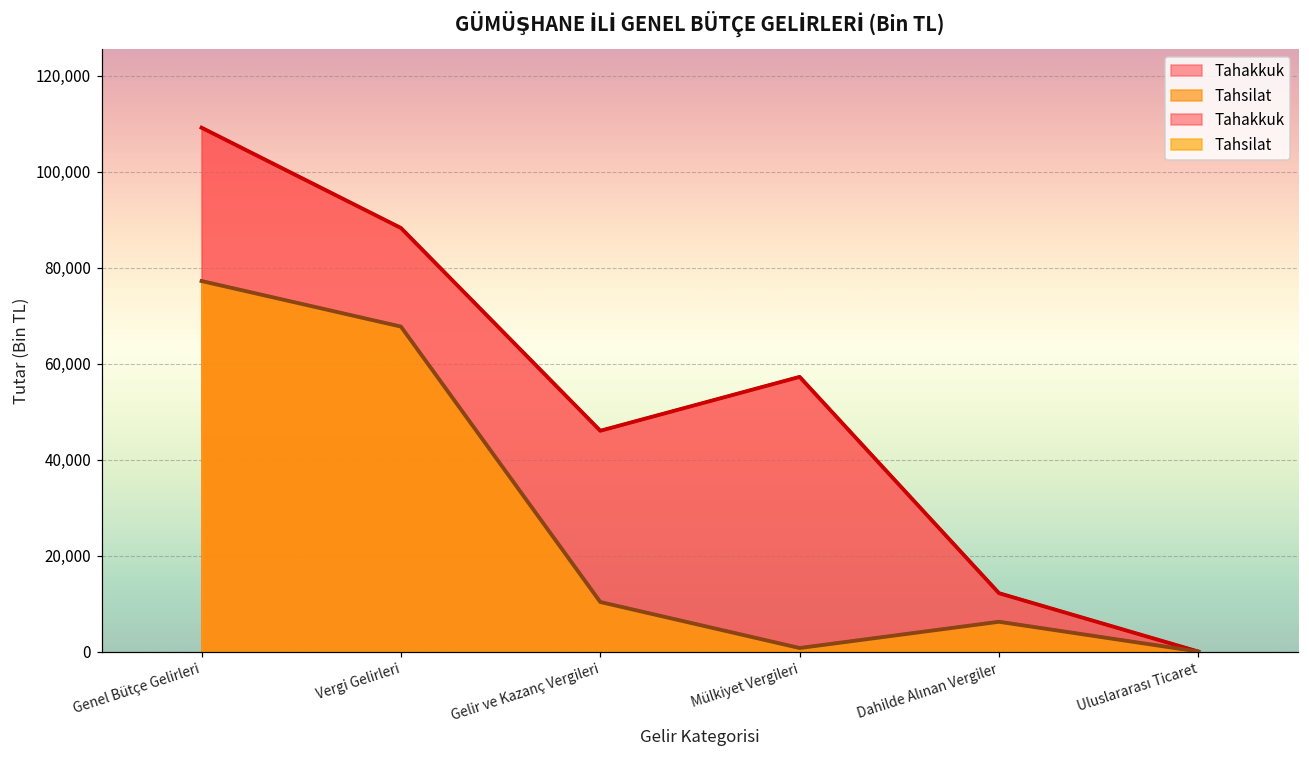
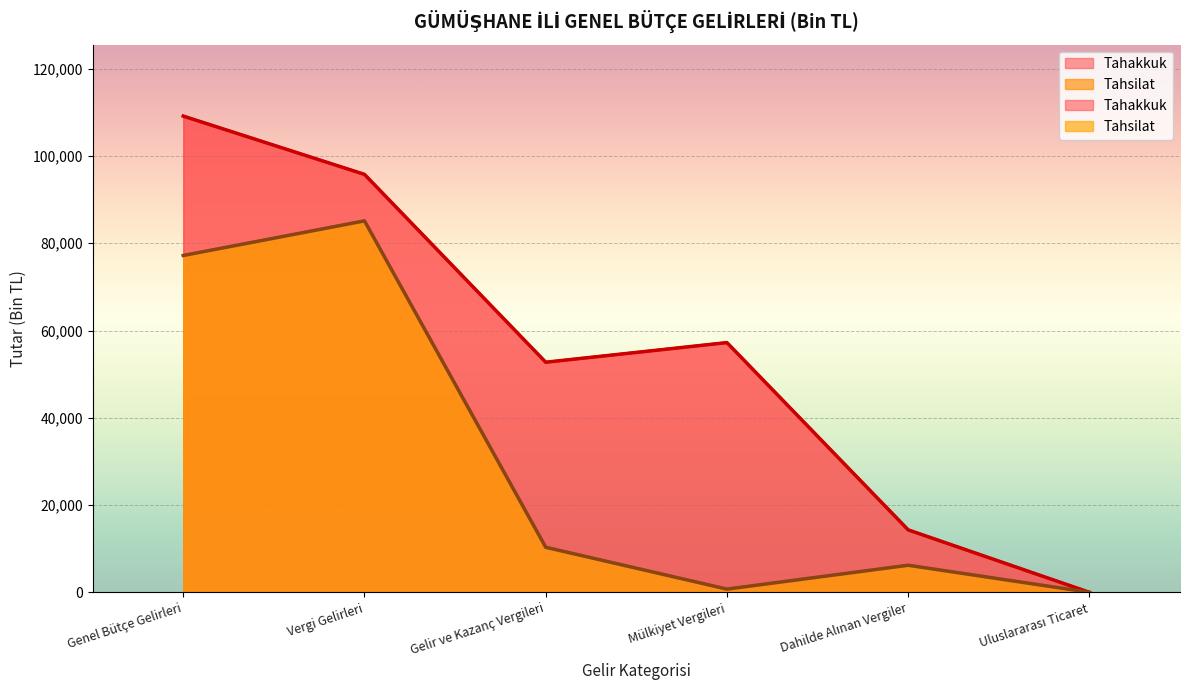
  {
    "Tahakkuk": {
      "Genel Bütçe Gelirleri": "109,000",
-     "Vergi Gelirleri": "88,000",
-     "Gelir ve Kazanç Vergileri": "46,000",
+     "Vergi Gelirleri": "96,000",
+     "Gelir ve Kazanç Vergileri": "53,000",
      "Mülkiyet Vergileri": "57,000",
-     "Dahilde Alınan Vergiler": "12,000"
+     "Dahilde Alınan Vergiler": "14,000"
    },
    "Tahsilat": {
      "Genel Bütçe Gelirleri": "77,000",
-     "Vergi Gelirleri": "68,000",
+     "Vergi Gelirleri": "85,000",
      "Gelir ve Kazanç Vergileri": "10,000",
      "Mülkiyet Vergileri": "1,000",
      "Dahilde Alınan Vergiler": "6,000"
    }
  }
